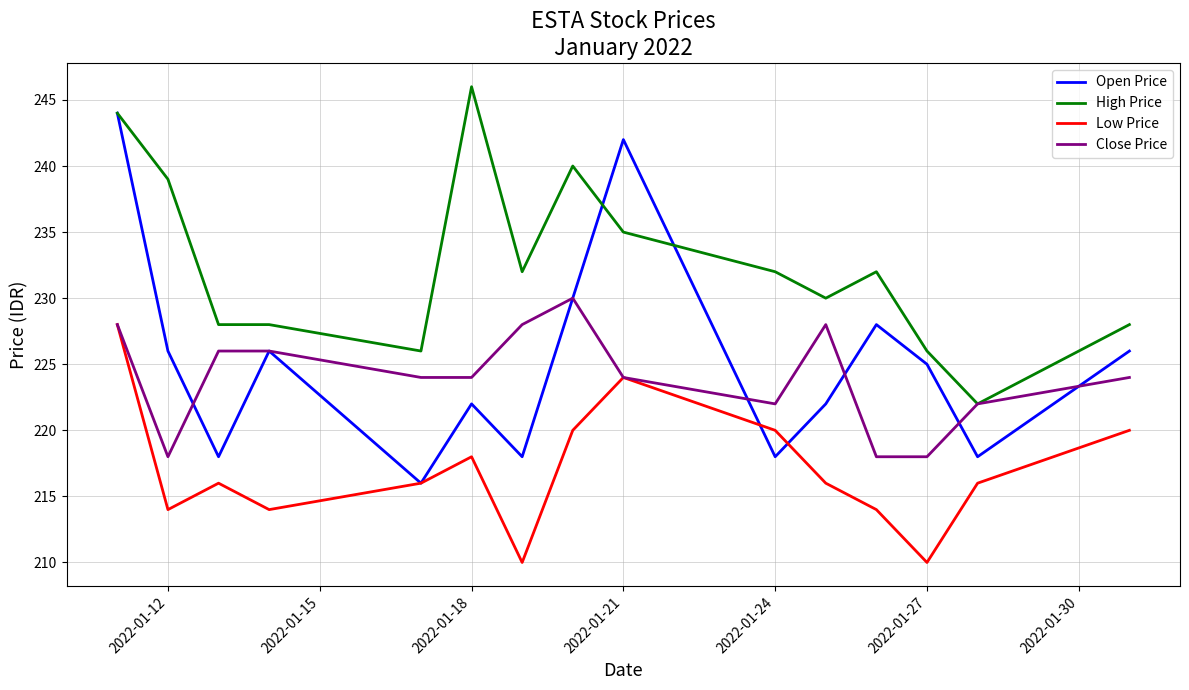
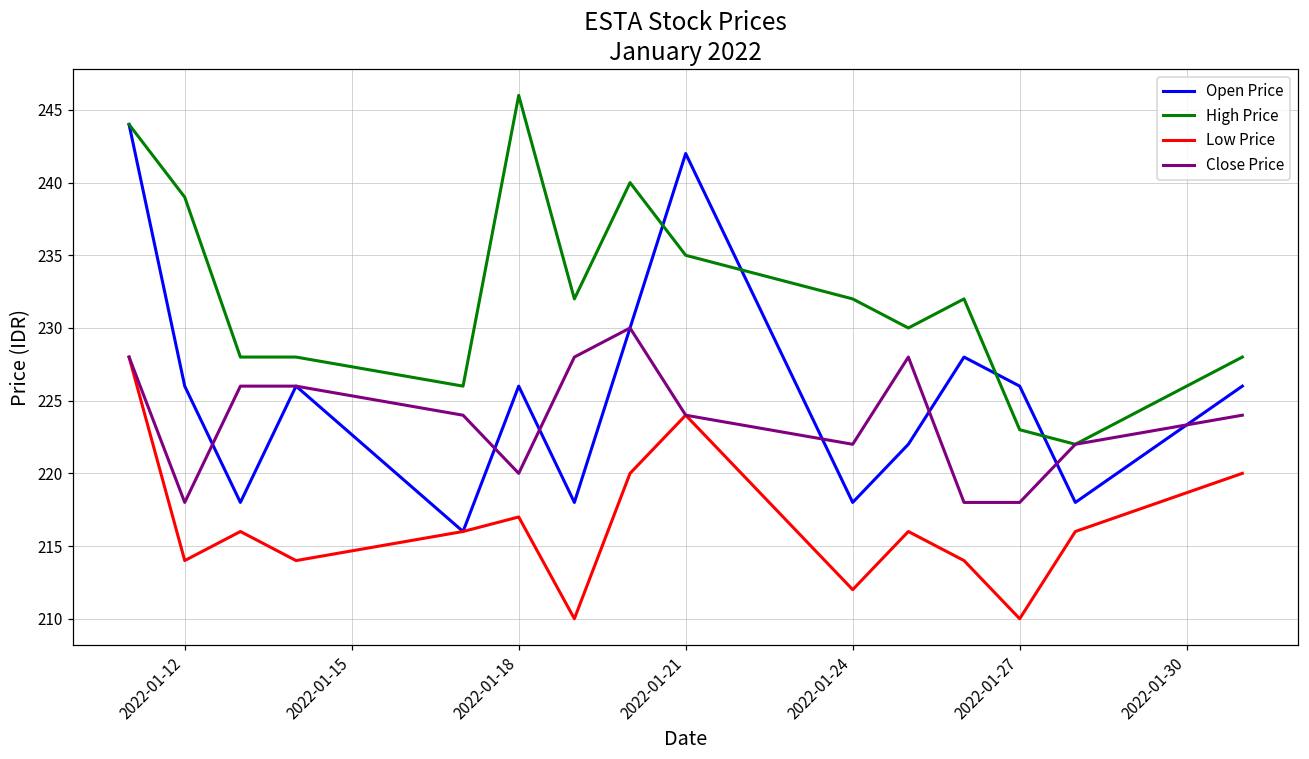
  {
    "Open Price": {
      "2022-01-12": 226,
-     "2022-01-18": 222,
+     "2022-01-18": 226,
      "2022-01-21": 242,
      "2022-01-24": 218,
-     "2022-01-27": 225
+     "2022-01-27": 226
    },
    "High Price": {
      "2022-01-12": 239,
      "2022-01-18": 246,
      "2022-01-21": 235,
      "2022-01-24": 232,
-     "2022-01-27": 226
+     "2022-01-27": 223
    },
    "Low Price": {
      "2022-01-12": 214,
-     "2022-01-18": 218,
-     "2022-01-24": 220,
+     "2022-01-18": 217,
+     "2022-01-24": 212,
      "2022-01-27": 210
    },
    "Close Price": {
      "2022-01-12": 218,
-     "2022-01-18": 224,
+     "2022-01-18": 220,
      "2022-01-24": 222,
      "2022-01-27": 218
    }
  }
